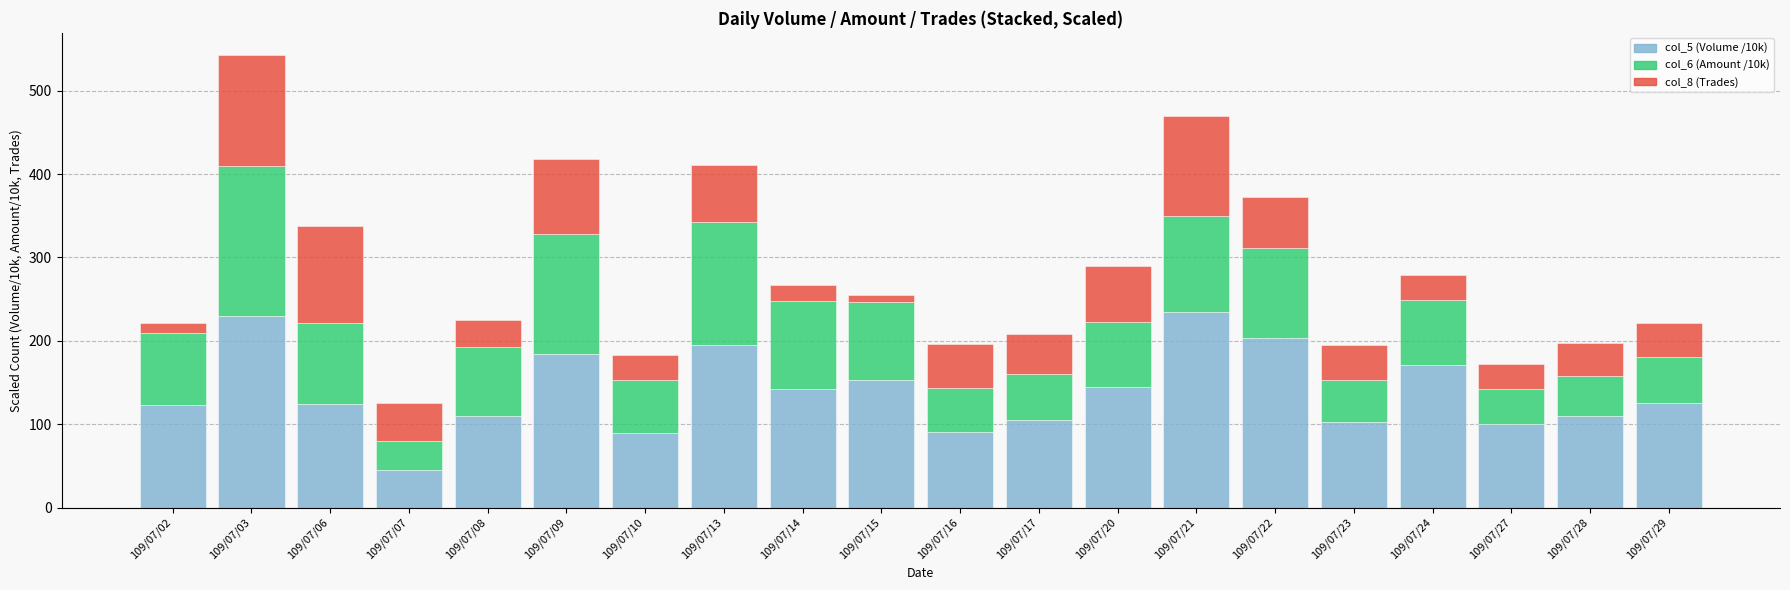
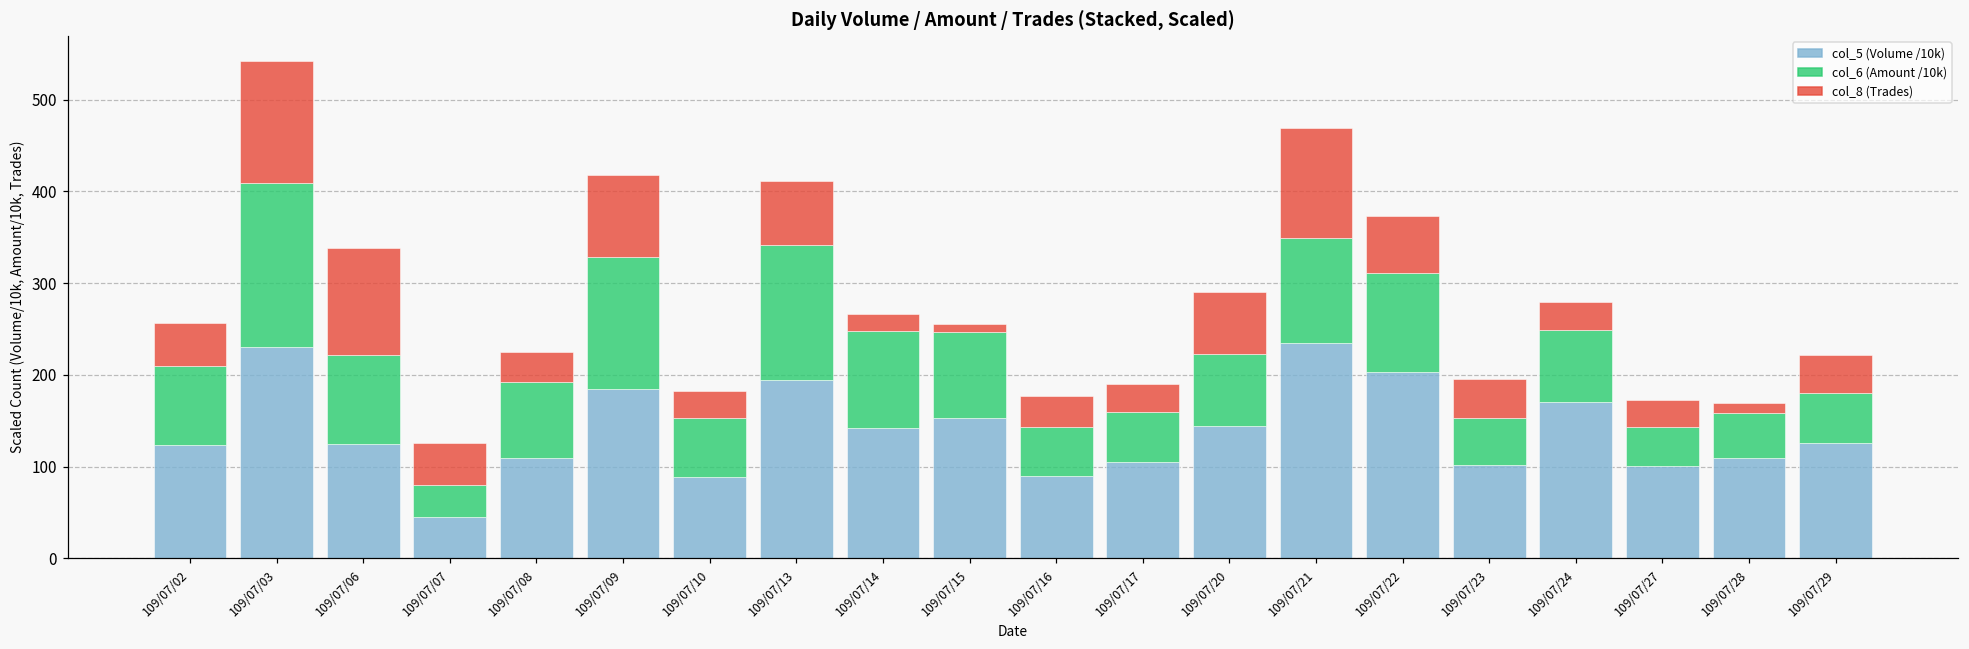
  {
    "col_8 (Trades)": {
-     "109/07/02": 10,
+     "109/07/02": 50,
      "109/07/03": 130,
      "109/07/06": 120,
      "109/07/07": 50,
      "109/07/08": 30,
      "109/07/09": 90,
      "109/07/10": 30,
      "109/07/13": 70,
      "109/07/14": 20,
      "109/07/15": 10,
-     "109/07/16": 50,
-     "109/07/17": 50,
+     "109/07/16": 30,
+     "109/07/17": 30,
      "109/07/20": 70,
      "109/07/21": 120,
      "109/07/22": 60,
      "109/07/23": 40,
      "109/07/24": 30,
      "109/07/27": 30,
-     "109/07/28": 40,
+     "109/07/28": 10,
      "109/07/29": 40
    }
  }
